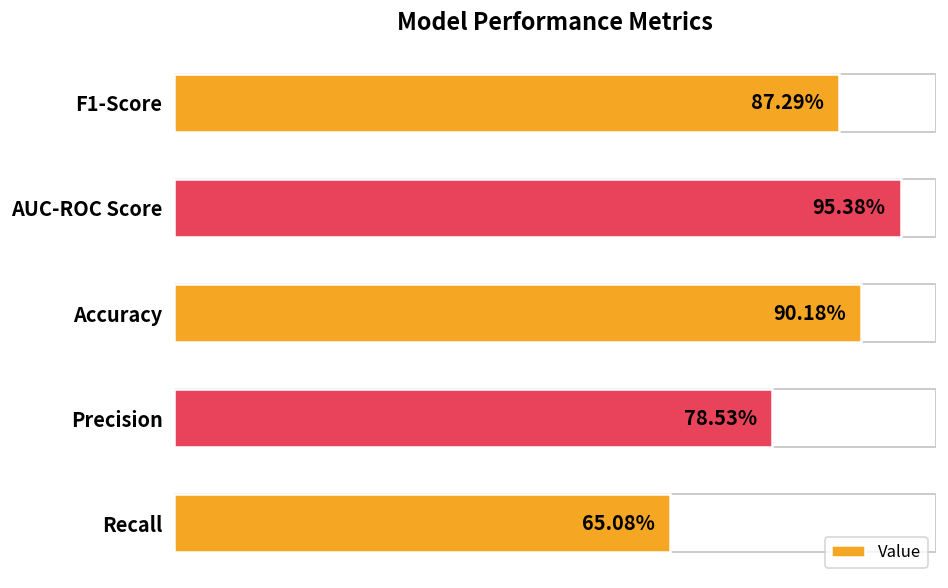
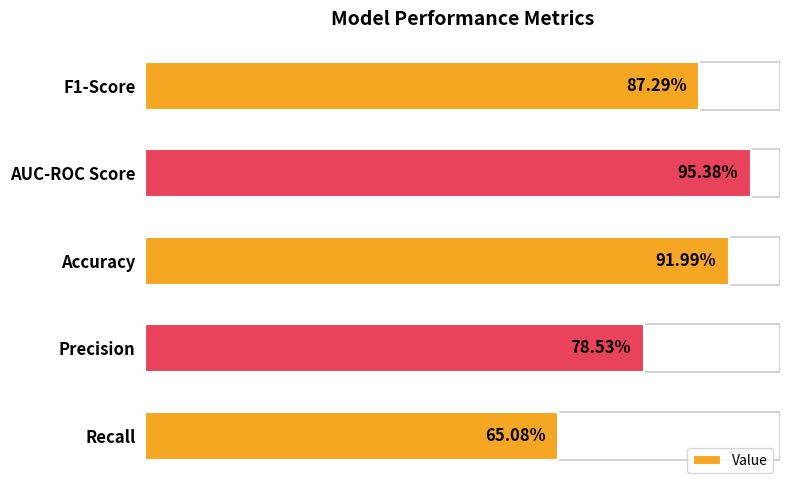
  {
    "F1-Score": "87.29%",
    "AUC-ROC Score": "95.38%",
-   "Accuracy": "90.18%",
+   "Accuracy": "91.99%",
    "Precision": "78.53%",
    "Recall": "65.08%"
  }
